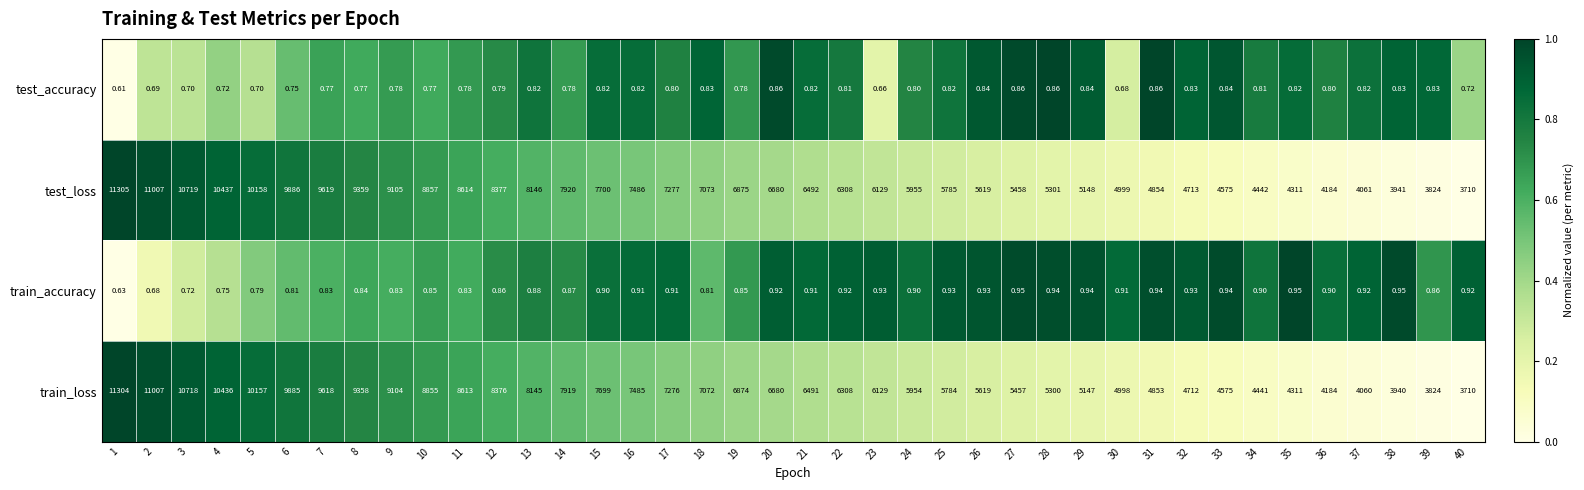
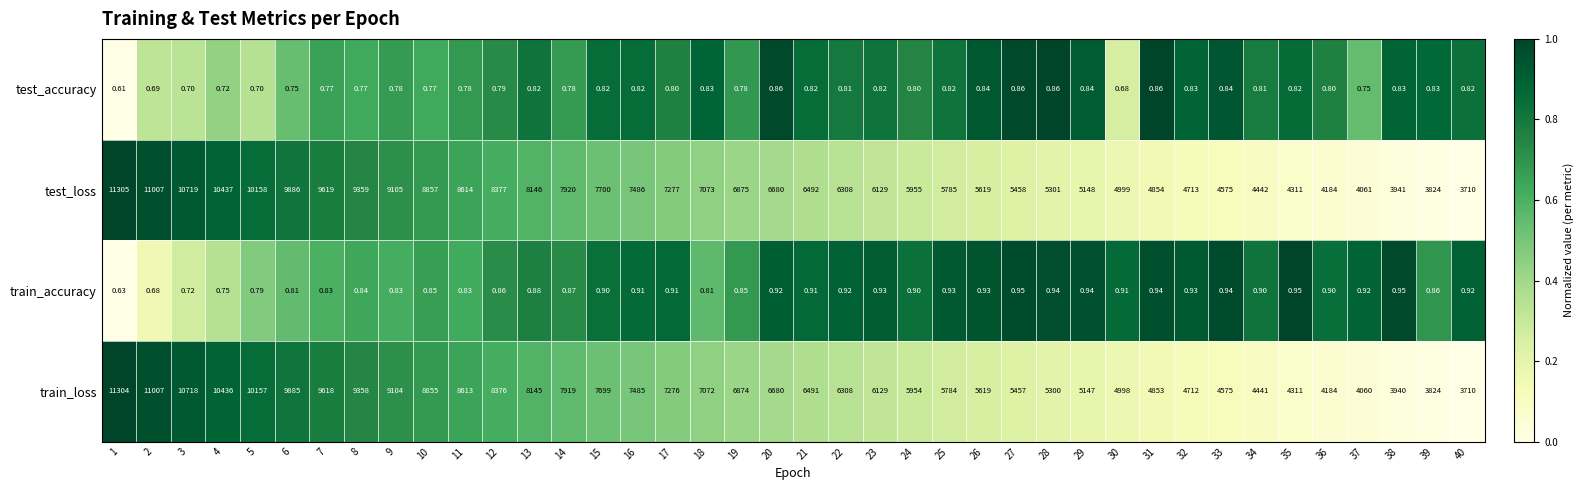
  {
    "test_accuracy": {
      "1": 0.61,
      "2": 0.69,
      "3": 0.70,
      "4": 0.72,
      "5": 0.70,
      "6": 0.75,
      "7": 0.77,
      "8": 0.77,
      "9": 0.78,
      "10": 0.77,
      "11": 0.78,
      "12": 0.79,
      "13": 0.82,
      "14": 0.78,
      "15": 0.82,
      "16": 0.82,
      "17": 0.80,
      "18": 0.83,
      "19": 0.78,
      "20": 0.86,
      "21": 0.82,
      "22": 0.81,
-     "23": 0.66,
+     "23": 0.82,
      "24": 0.80,
      "25": 0.82,
      "26": 0.84,
      "27": 0.86,
      "28": 0.86,
      "29": 0.84,
      "30": 0.68,
      "31": 0.86,
      "32": 0.83,
      "33": 0.84,
      "34": 0.81,
      "35": 0.82,
      "36": 0.80,
-     "37": 0.82,
+     "37": 0.75,
      "38": 0.83,
      "39": 0.83,
-     "40": 0.72
+     "40": 0.82
    },
    "test_loss": {
      "1": 11305,
      "2": 11007,
      "3": 10719,
      "4": 10437,
      "5": 10158,
      "6": 9886,
      "7": 9619,
      "8": 9359,
      "9": 9105,
      "10": 8857,
      "11": 8614,
      "12": 8377,
      "13": 8146,
      "14": 7920,
      "15": 7700,
      "16": 7486,
      "17": 7277,
      "18": 7073,
      "19": 6875,
      "20": 6680,
      "21": 6492,
      "22": 6308,
      "23": 6129,
      "24": 5955,
      "25": 5785,
      "26": 5619,
      "27": 5458,
      "28": 5301,
      "29": 5148,
      "30": 4999,
      "31": 4854,
      "32": 4713,
      "33": 4575,
      "34": 4442,
      "35": 4311,
      "36": 4184,
      "37": 4061,
      "38": 3941,
      "39": 3824,
      "40": 3710
    },
    "train_accuracy": {
      "1": 0.63,
      "2": 0.68,
      "3": 0.72,
      "4": 0.75,
      "5": 0.79,
      "6": 0.81,
      "7": 0.83,
      "8": 0.84,
      "9": 0.83,
      "10": 0.85,
      "11": 0.83,
      "12": 0.86,
      "13": 0.88,
      "14": 0.87,
      "15": 0.90,
      "16": 0.91,
      "17": 0.91,
      "18": 0.81,
      "19": 0.85,
      "20": 0.92,
      "21": 0.91,
      "22": 0.92,
      "23": 0.93,
      "24": 0.90,
      "25": 0.93,
      "26": 0.93,
      "27": 0.95,
      "28": 0.94,
      "29": 0.94,
      "30": 0.91,
      "31": 0.94,
      "32": 0.93,
      "33": 0.94,
      "34": 0.90,
      "35": 0.95,
      "36": 0.90,
      "37": 0.92,
      "38": 0.95,
      "39": 0.86,
      "40": 0.92
    },
    "train_loss": {
      "1": 11304,
      "2": 11007,
      "3": 10718,
      "4": 10436,
      "5": 10157,
      "6": 9885,
      "7": 9618,
      "8": 9358,
      "9": 9104,
      "10": 8855,
      "11": 8613,
      "12": 8376,
      "13": 8145,
      "14": 7919,
      "15": 7699,
      "16": 7485,
      "17": 7276,
      "18": 7072,
      "19": 6874,
      "20": 6680,
      "21": 6491,
      "22": 6308,
      "23": 6129,
      "24": 5954,
      "25": 5784,
      "26": 5619,
      "27": 5457,
      "28": 5300,
      "29": 5147,
      "30": 4998,
      "31": 4853,
      "32": 4712,
      "33": 4575,
      "34": 4441,
      "35": 4311,
      "36": 4184,
      "37": 4060,
      "38": 3940,
      "39": 3824,
      "40": 3710
    }
  }
